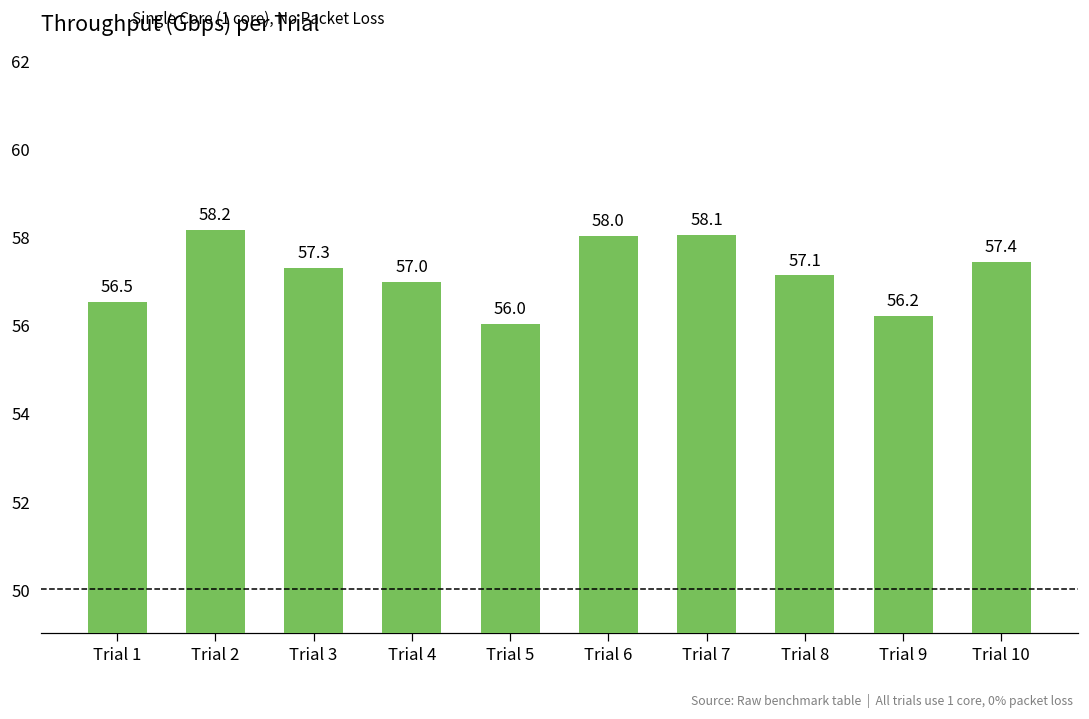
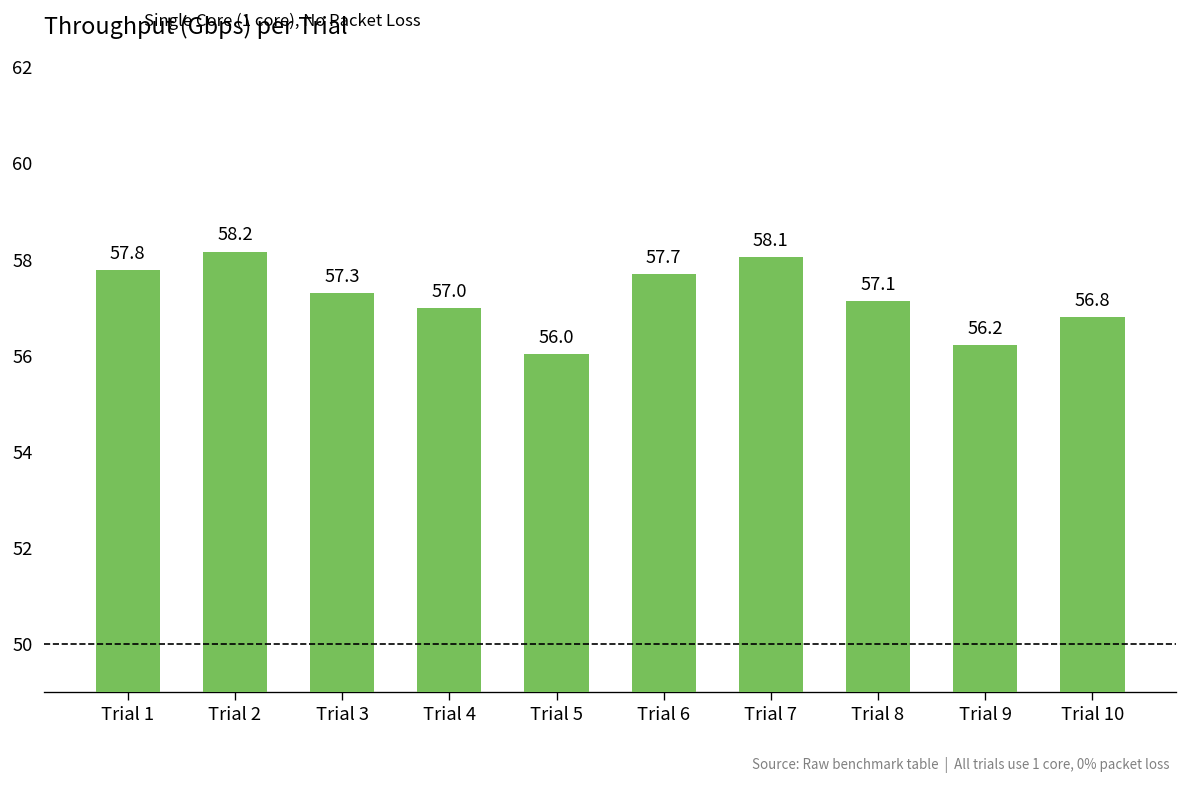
  {
-   "Trial 1": 56.5,
+   "Trial 1": 57.8,
    "Trial 2": 58.2,
    "Trial 3": 57.3,
    "Trial 4": 57.0,
    "Trial 5": 56.0,
-   "Trial 6": 58.0,
+   "Trial 6": 57.7,
    "Trial 7": 58.1,
    "Trial 8": 57.1,
    "Trial 9": 56.2,
-   "Trial 10": 57.4
+   "Trial 10": 56.8
  }
